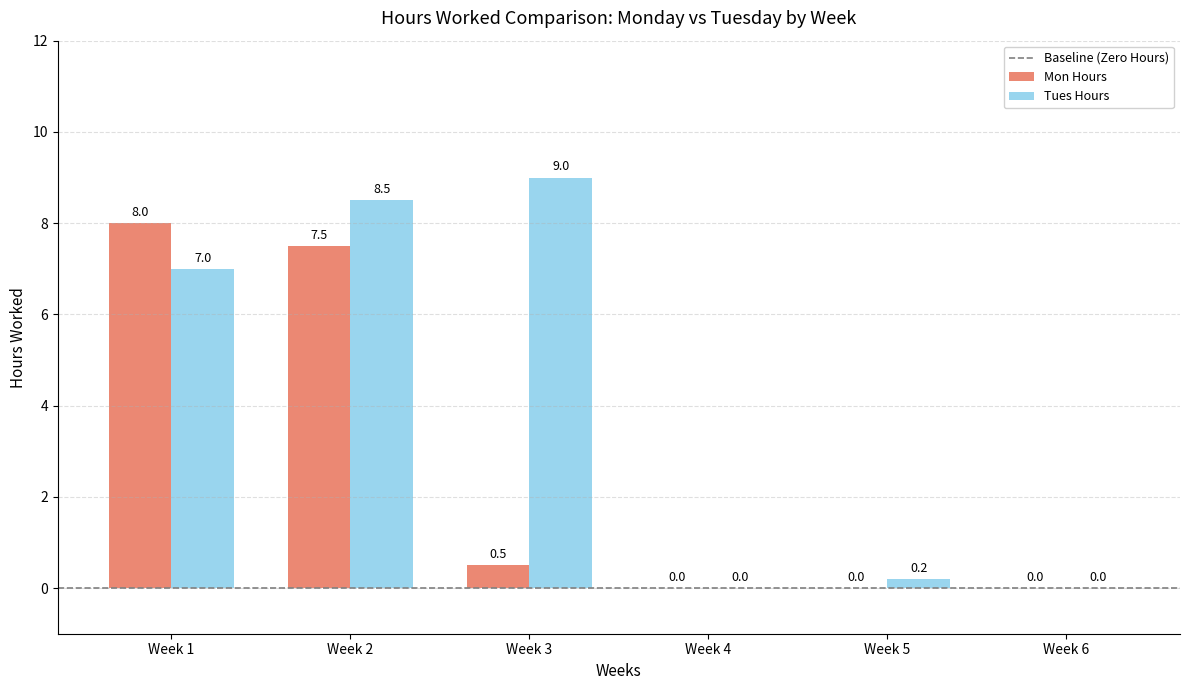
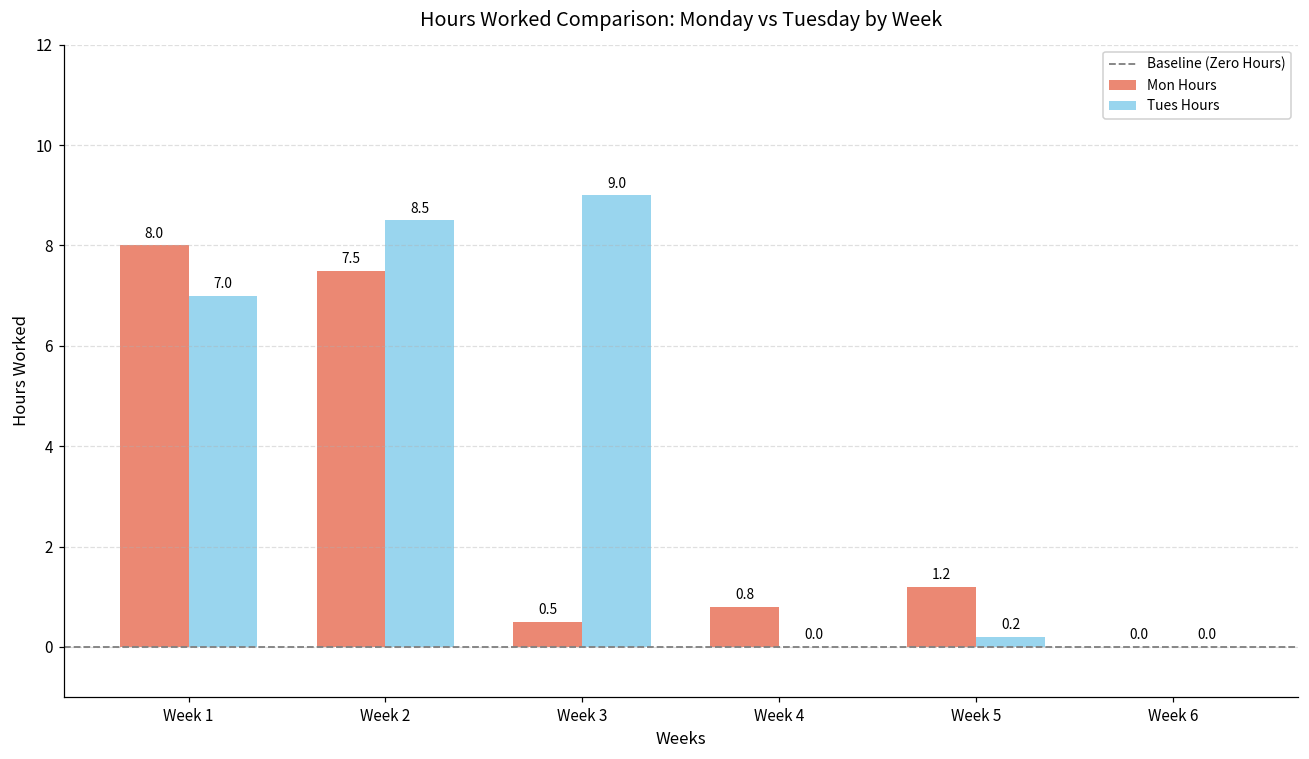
  {
    "Mon Hours": {
      "Week 1": 8.0,
      "Week 2": 7.5,
      "Week 3": 0.5,
-     "Week 4": 0.0,
-     "Week 5": 0.0,
+     "Week 4": 0.8,
+     "Week 5": 1.2,
      "Week 6": 0.0
    },
    "Tues Hours": {
      "Week 1": 7.0,
      "Week 2": 8.5,
      "Week 3": 9.0,
      "Week 4": 0.0,
      "Week 5": 0.2,
      "Week 6": 0.0
    }
  }
